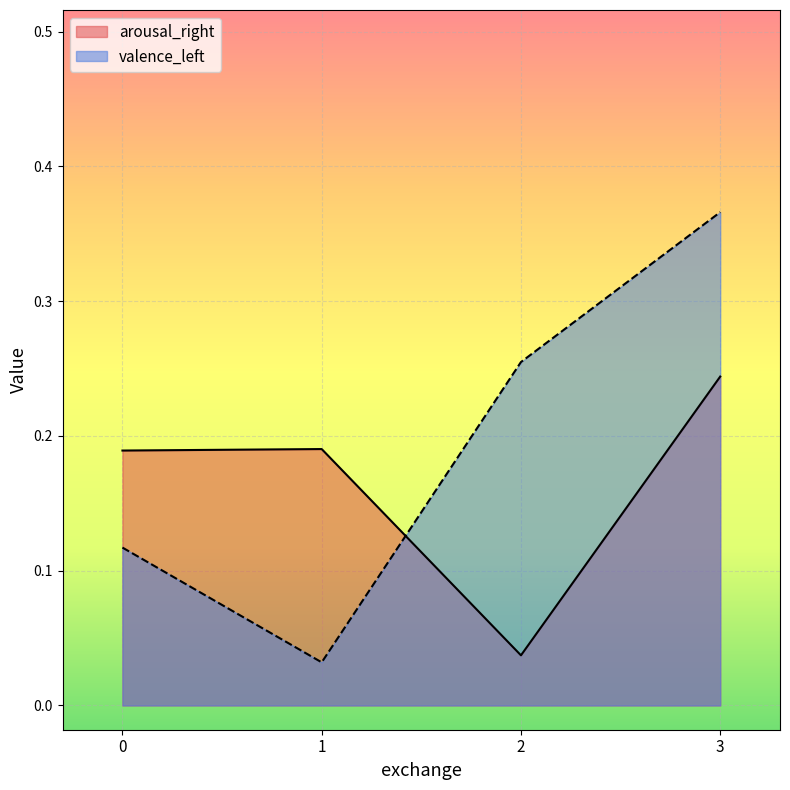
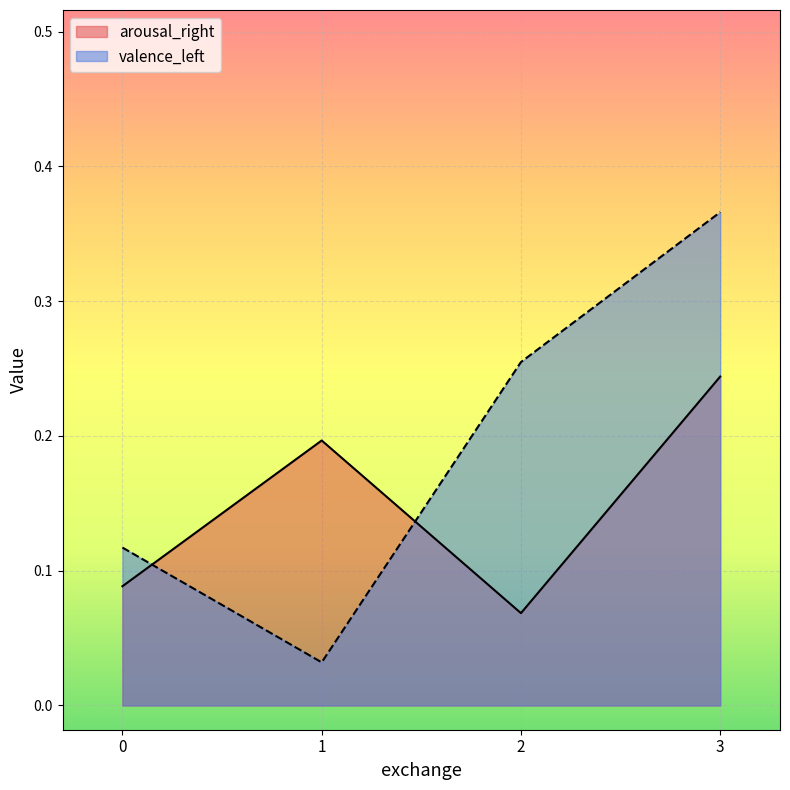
  {
    "arousal_right": {
-     "0": 0.189,
-     "1": 0.190,
-     "2": 0.037,
+     "0": 0.088,
+     "1": 0.197,
+     "2": 0.068,
      "3": 0.244
    },
    "valence_left": {
      "0": 0.117,
      "1": 0.032,
      "2": 0.255,
      "3": 0.366
    }
  }
